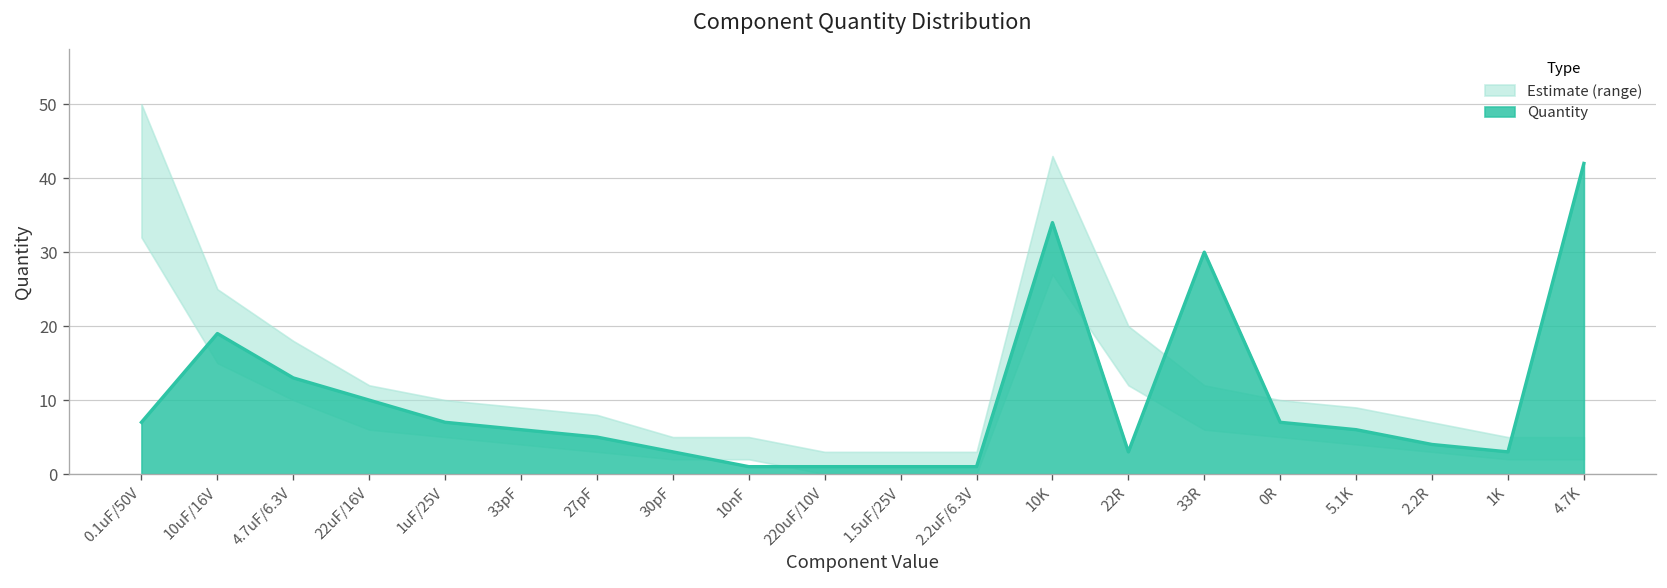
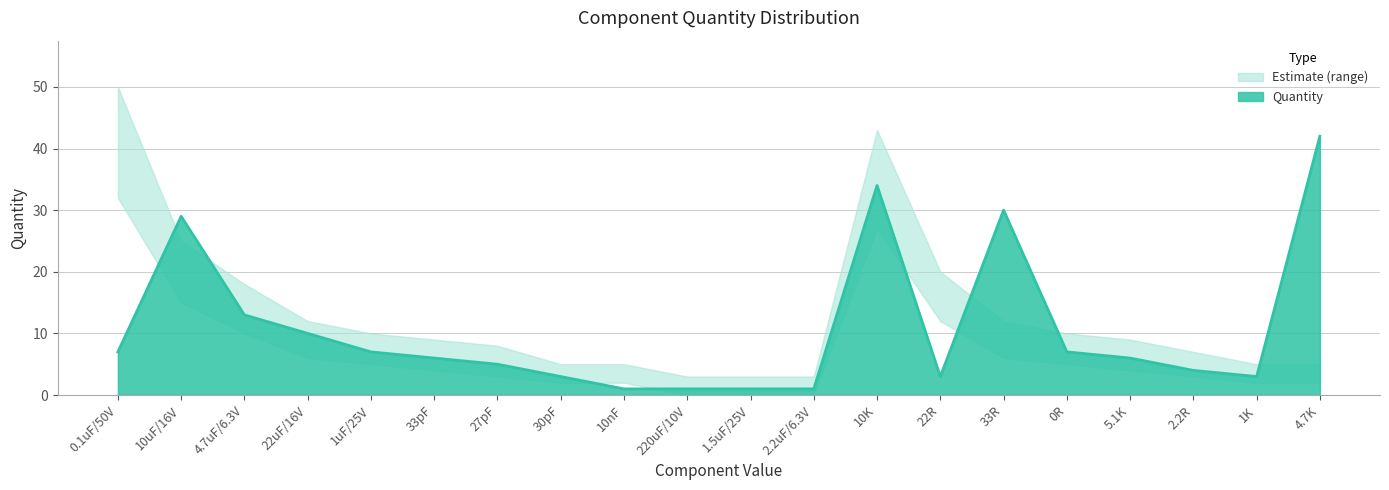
  {
    "Quantity": {
      "0.1uF/50V": 7,
-     "10uF/16V": 19,
+     "10uF/16V": 29,
      "4.7uF/6.3V": 13,
      "22uF/16V": 10,
      "1uF/25V": 7,
      "33pF": 6,
      "27pF": 5,
      "30pF": 3,
      "10nF": 1,
      "220uF/10V": 1,
      "1.5uF/25V": 1,
      "2.2uF/6.3V": 1,
      "10K": 34,
      "22R": 3,
      "33R": 30,
      "0R": 7,
      "5.1K": 6,
      "2.2R": 4,
      "1K": 3,
      "4.7K": 42
    }
  }
